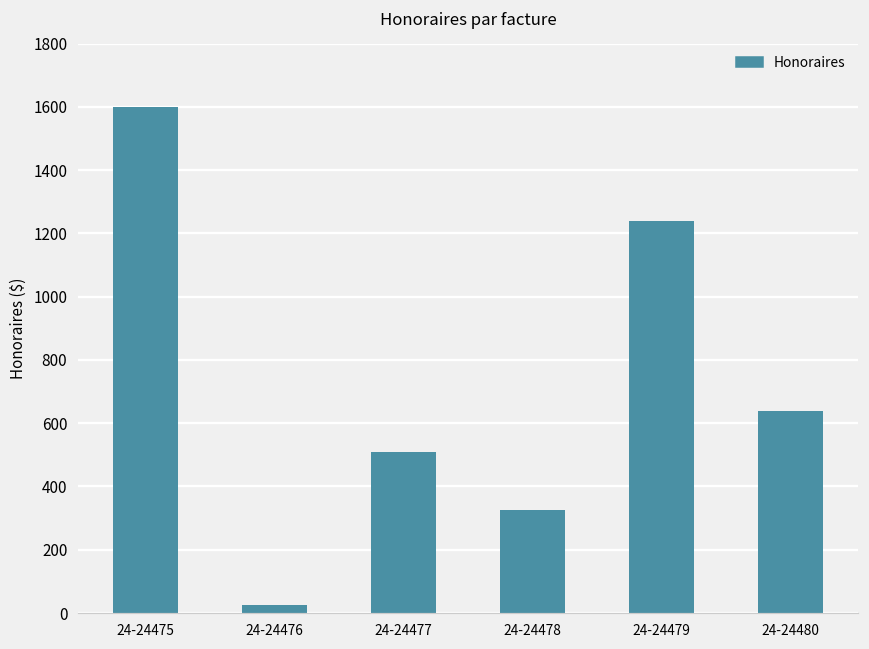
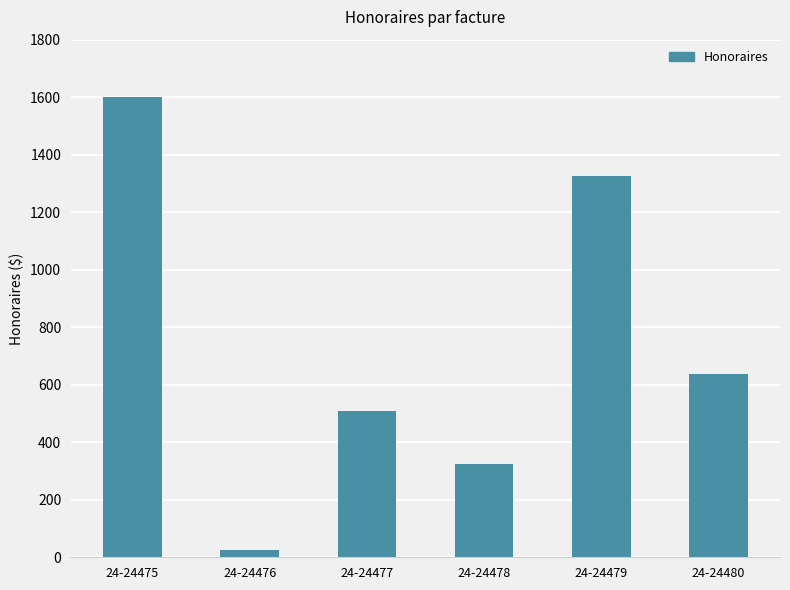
  {
    "24-24475": 1600,
    "24-24476": 30,
    "24-24477": 510,
    "24-24478": 330,
-   "24-24479": 1240,
+   "24-24479": 1330,
    "24-24480": 640
  }
